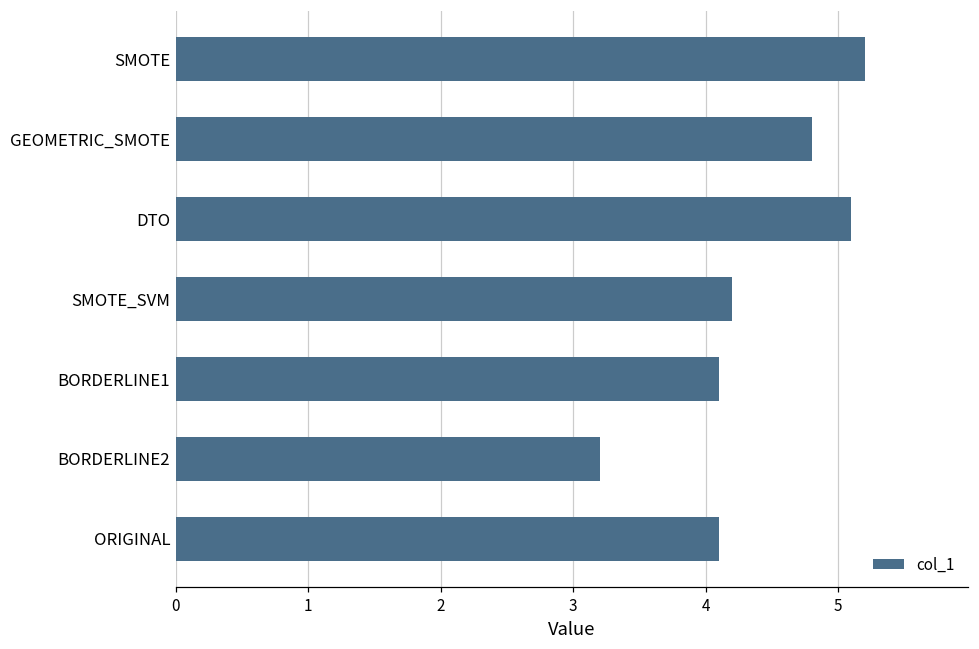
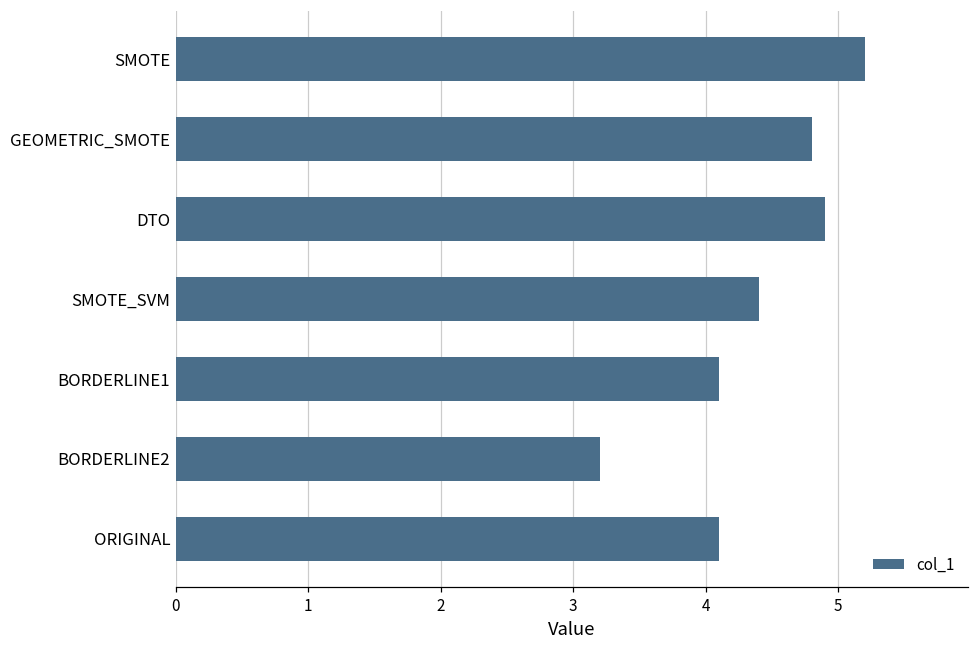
  {
    "SMOTE": 5.2,
    "GEOMETRIC_SMOTE": 4.8,
-   "DTO": 5.1,
-   "SMOTE_SVM": 4.2,
+   "DTO": 4.9,
+   "SMOTE_SVM": 4.4,
    "BORDERLINE1": 4.1,
    "BORDERLINE2": 3.2,
    "ORIGINAL": 4.1
  }
